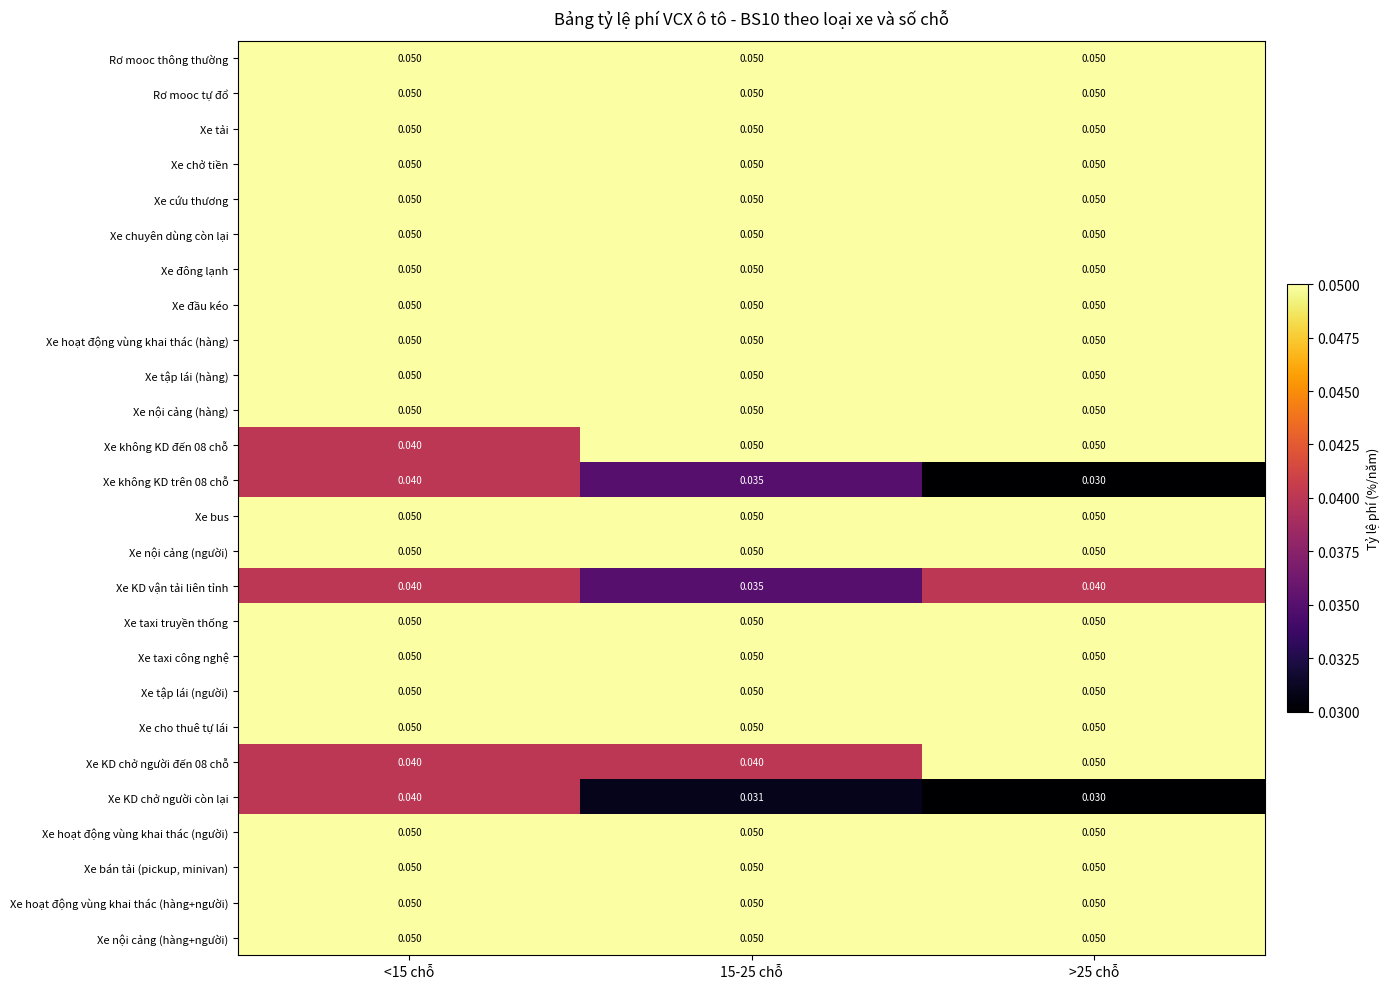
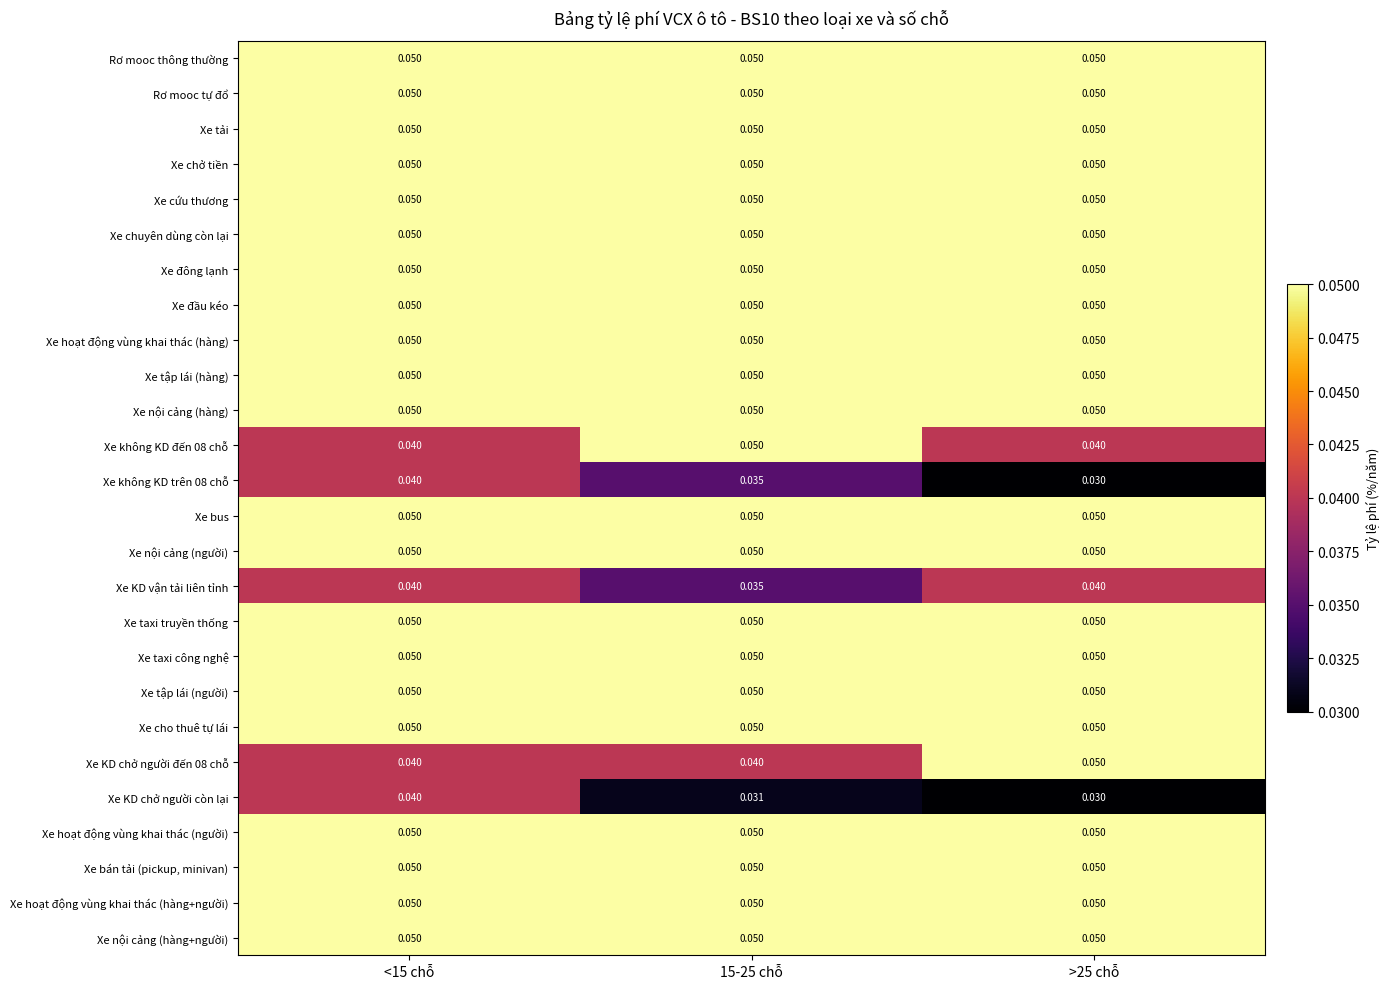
  {
    "Rơ mooc thông thường": {
      "<15 chỗ": 0.050,
      "15-25 chỗ": 0.050,
      ">25 chỗ": 0.050
    },
    "Rơ mooc tự đổ": {
      "<15 chỗ": 0.050,
      "15-25 chỗ": 0.050,
      ">25 chỗ": 0.050
    },
    "Xe tải": {
      "<15 chỗ": 0.050,
      "15-25 chỗ": 0.050,
      ">25 chỗ": 0.050
    },
    "Xe chở tiền": {
      "<15 chỗ": 0.050,
      "15-25 chỗ": 0.050,
      ">25 chỗ": 0.050
    },
    "Xe cứu thương": {
      "<15 chỗ": 0.050,
      "15-25 chỗ": 0.050,
      ">25 chỗ": 0.050
    },
    "Xe chuyên dùng còn lại": {
      "<15 chỗ": 0.050,
      "15-25 chỗ": 0.050,
      ">25 chỗ": 0.050
    },
    "Xe đông lạnh": {
      "<15 chỗ": 0.050,
      "15-25 chỗ": 0.050,
      ">25 chỗ": 0.050
    },
    "Xe đầu kéo": {
      "<15 chỗ": 0.050,
      "15-25 chỗ": 0.050,
      ">25 chỗ": 0.050
    },
    "Xe hoạt động vùng khai thác (hàng)": {
      "<15 chỗ": 0.050,
      "15-25 chỗ": 0.050,
      ">25 chỗ": 0.050
    },
    "Xe tập lái (hàng)": {
      "<15 chỗ": 0.050,
      "15-25 chỗ": 0.050,
      ">25 chỗ": 0.050
    },
    "Xe nội cảng (hàng)": {
      "<15 chỗ": 0.050,
      "15-25 chỗ": 0.050,
      ">25 chỗ": 0.050
    },
    "Xe không KD đến 08 chỗ": {
      "<15 chỗ": 0.040,
      "15-25 chỗ": 0.050,
-     ">25 chỗ": 0.050
+     ">25 chỗ": 0.040
    },
    "Xe không KD trên 08 chỗ": {
      "<15 chỗ": 0.040,
      "15-25 chỗ": 0.035,
      ">25 chỗ": 0.030
    },
    "Xe bus": {
      "<15 chỗ": 0.050,
      "15-25 chỗ": 0.050,
      ">25 chỗ": 0.050
    },
    "Xe nội cảng (người)": {
      "<15 chỗ": 0.050,
      "15-25 chỗ": 0.050,
      ">25 chỗ": 0.050
    },
    "Xe KD vận tải liên tỉnh": {
      "<15 chỗ": 0.040,
      "15-25 chỗ": 0.035,
      ">25 chỗ": 0.040
    },
    "Xe taxi truyền thống": {
      "<15 chỗ": 0.050,
      "15-25 chỗ": 0.050,
      ">25 chỗ": 0.050
    },
    "Xe taxi công nghệ": {
      "<15 chỗ": 0.050,
      "15-25 chỗ": 0.050,
      ">25 chỗ": 0.050
    },
    "Xe tập lái (người)": {
      "<15 chỗ": 0.050,
      "15-25 chỗ": 0.050,
      ">25 chỗ": 0.050
    },
    "Xe cho thuê tự lái": {
      "<15 chỗ": 0.050,
      "15-25 chỗ": 0.050,
      ">25 chỗ": 0.050
    },
    "Xe KD chở người đến 08 chỗ": {
      "<15 chỗ": 0.040,
      "15-25 chỗ": 0.040,
      ">25 chỗ": 0.050
    },
    "Xe KD chở người còn lại": {
      "<15 chỗ": 0.040,
      "15-25 chỗ": 0.031,
      ">25 chỗ": 0.030
    },
    "Xe hoạt động vùng khai thác (người)": {
      "<15 chỗ": 0.050,
      "15-25 chỗ": 0.050,
      ">25 chỗ": 0.050
    },
    "Xe bán tải (pickup, minivan)": {
      "<15 chỗ": 0.050,
      "15-25 chỗ": 0.050,
      ">25 chỗ": 0.050
    },
    "Xe hoạt động vùng khai thác (hàng+người)": {
      "<15 chỗ": 0.050,
      "15-25 chỗ": 0.050,
      ">25 chỗ": 0.050
    },
    "Xe nội cảng (hàng+người)": {
      "<15 chỗ": 0.050,
      "15-25 chỗ": 0.050,
      ">25 chỗ": 0.050
    }
  }
